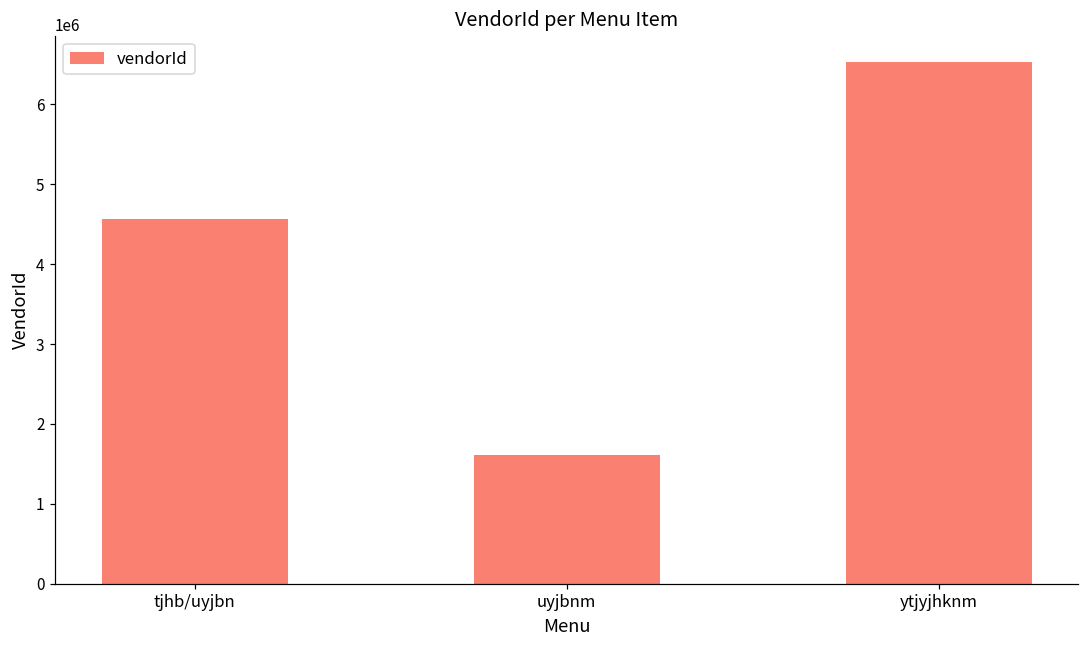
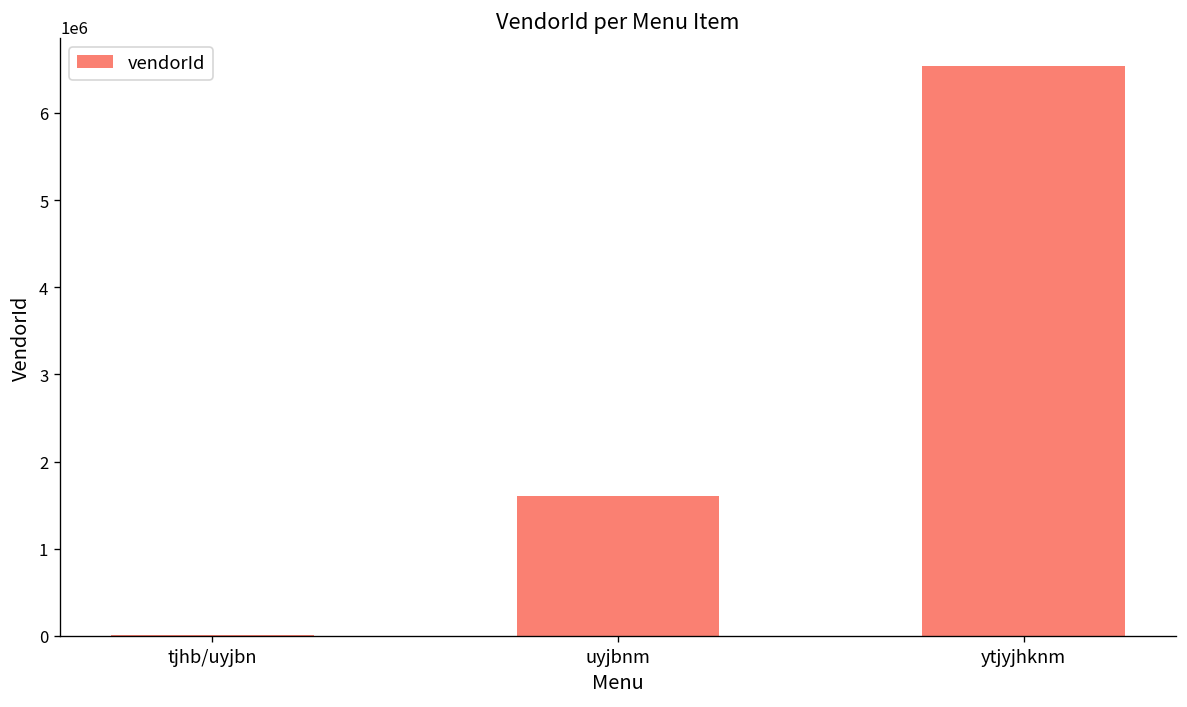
  {
-   "tjhb/uyjbn": 4600000,
+   "tjhb/uyjbn": 0,
    "uyjbnm": 1600000,
    "ytjyjhknm": 6500000
  }
